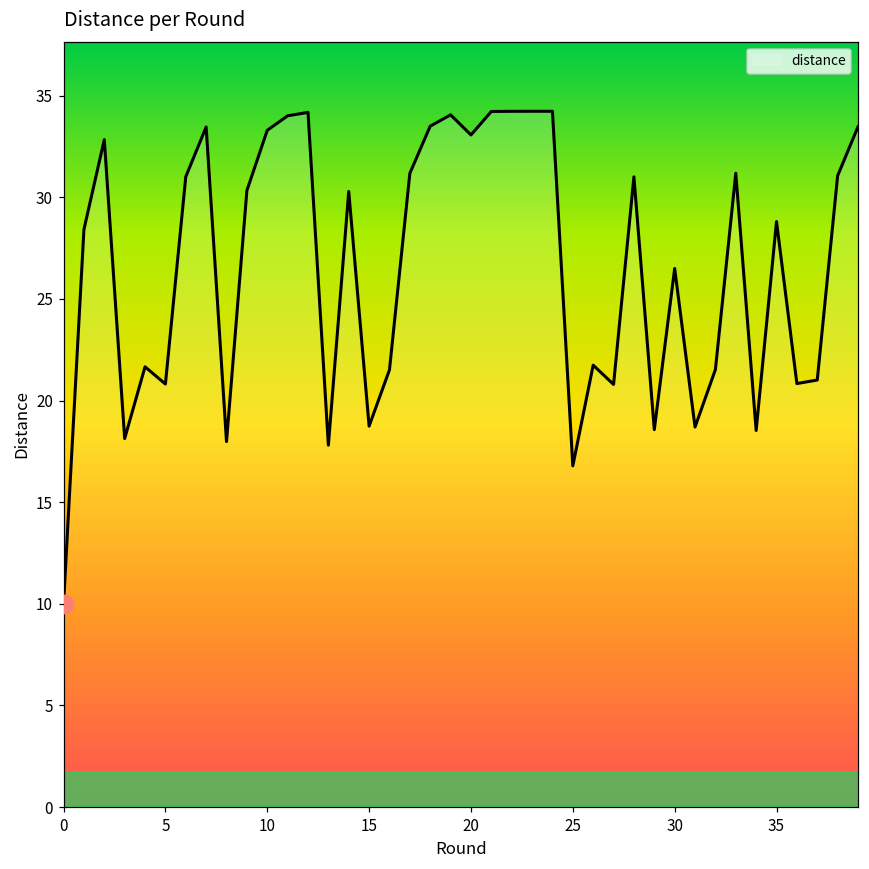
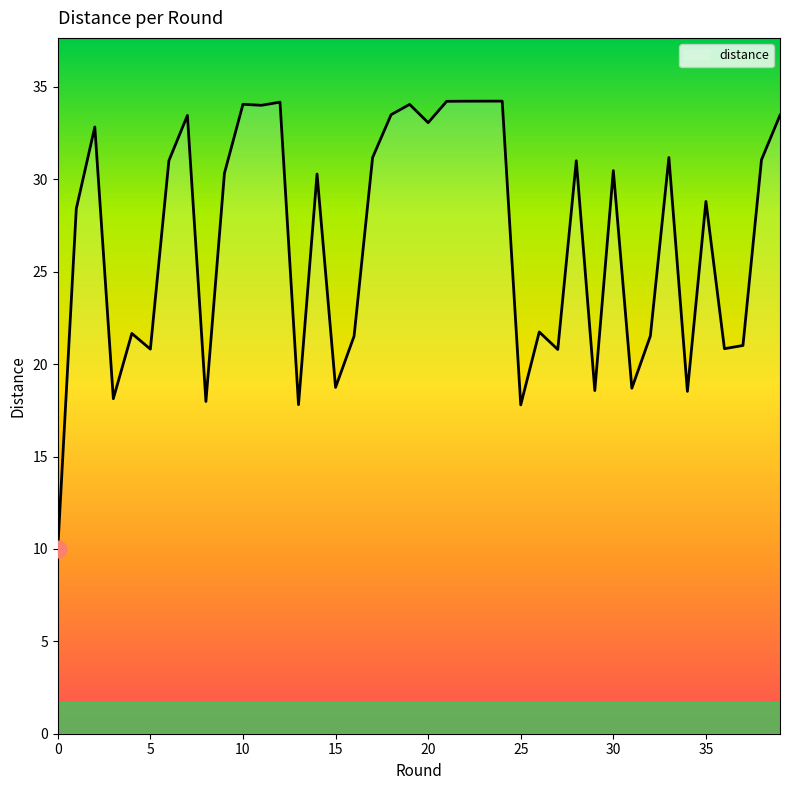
  {
    "distance": {
      "5": 20.8,
-     "10": 33.3,
+     "10": 34.1,
      "15": 18.7,
      "20": 33.1,
-     "25": 16.8,
-     "30": 26.5,
+     "25": 17.8,
+     "30": 30.5,
      "35": 28.8
    }
  }
